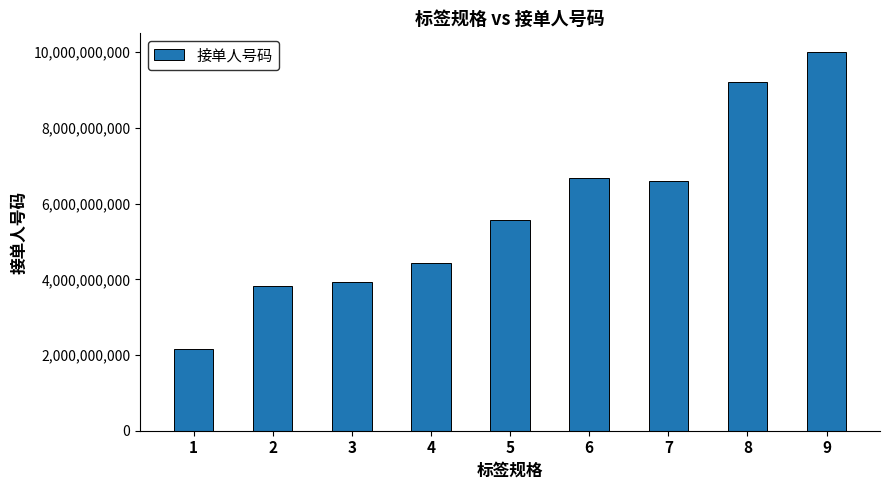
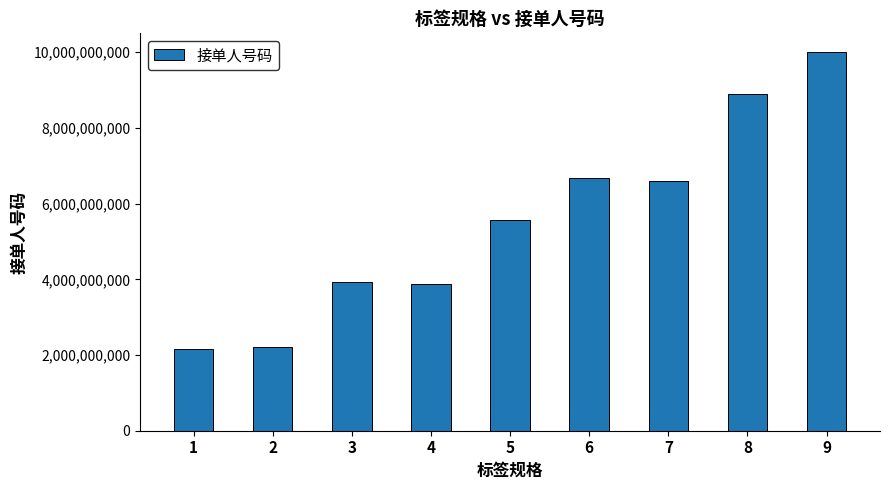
  {
    "1": "2,200,000,000",
-   "2": "3,800,000,000",
+   "2": "2,200,000,000",
    "3": "3,900,000,000",
-   "4": "4,400,000,000",
+   "4": "3,900,000,000",
    "5": "5,600,000,000",
    "6": "6,700,000,000",
    "7": "6,600,000,000",
-   "8": "9,200,000,000",
+   "8": "8,900,000,000",
    "9": "10,000,000,000"
  }
